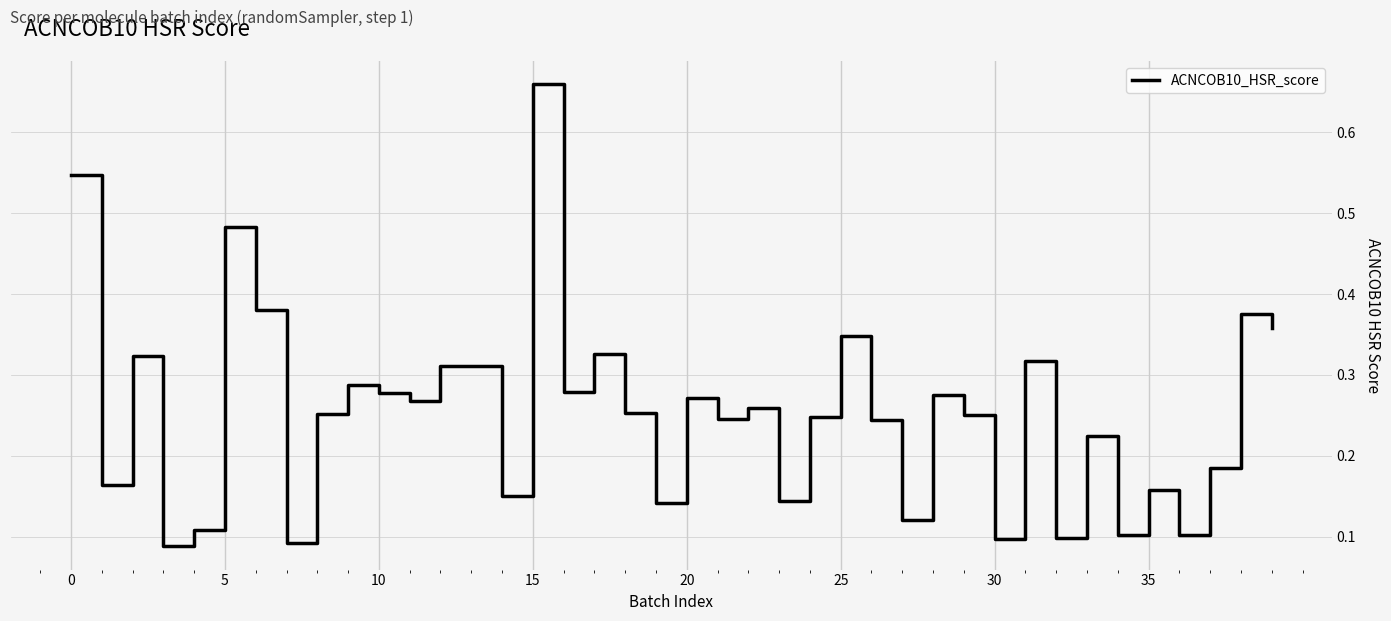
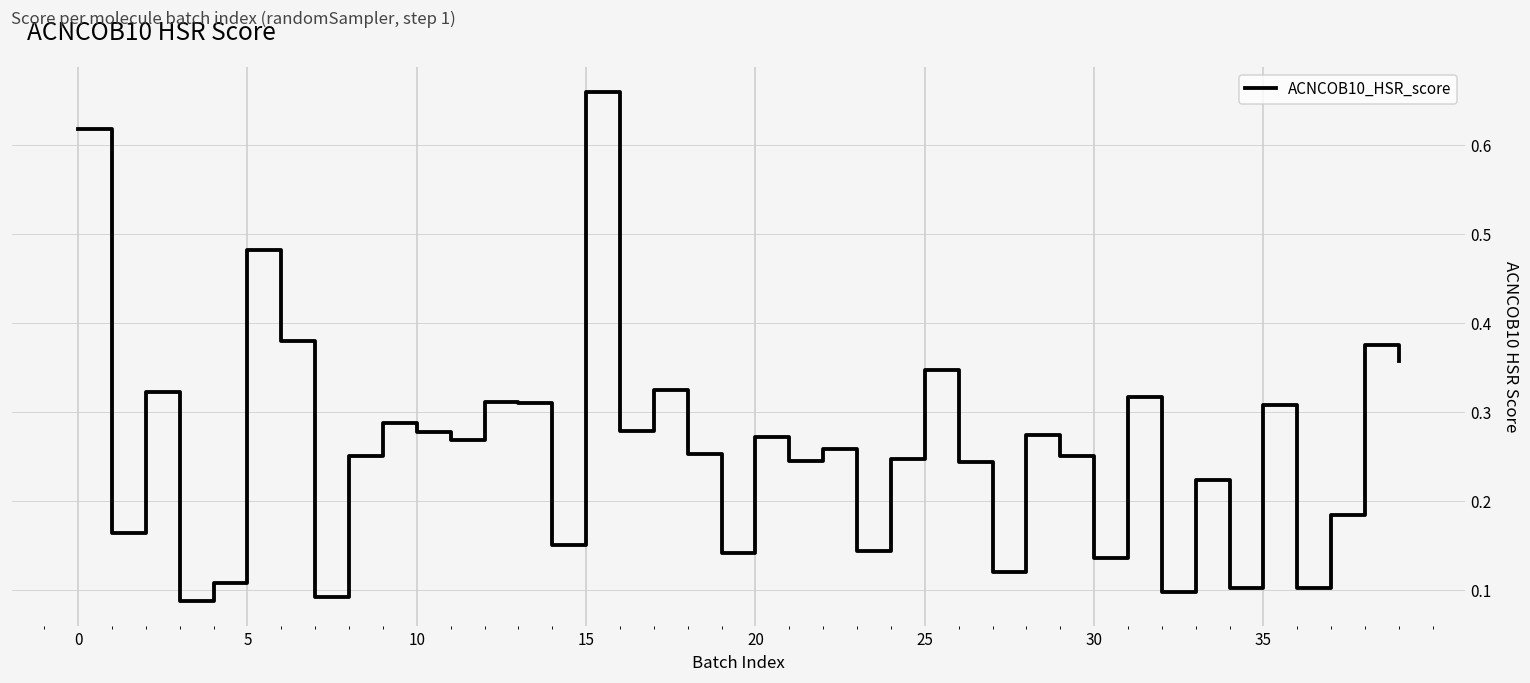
  {
-   "0": 0.55,
+   "0": 0.62,
    "5": 0.48,
    "10": 0.28,
    "15": 0.66,
    "20": 0.27,
    "25": 0.35,
-   "30": 0.10,
-   "35": 0.16
+   "30": 0.14,
+   "35": 0.31
  }
